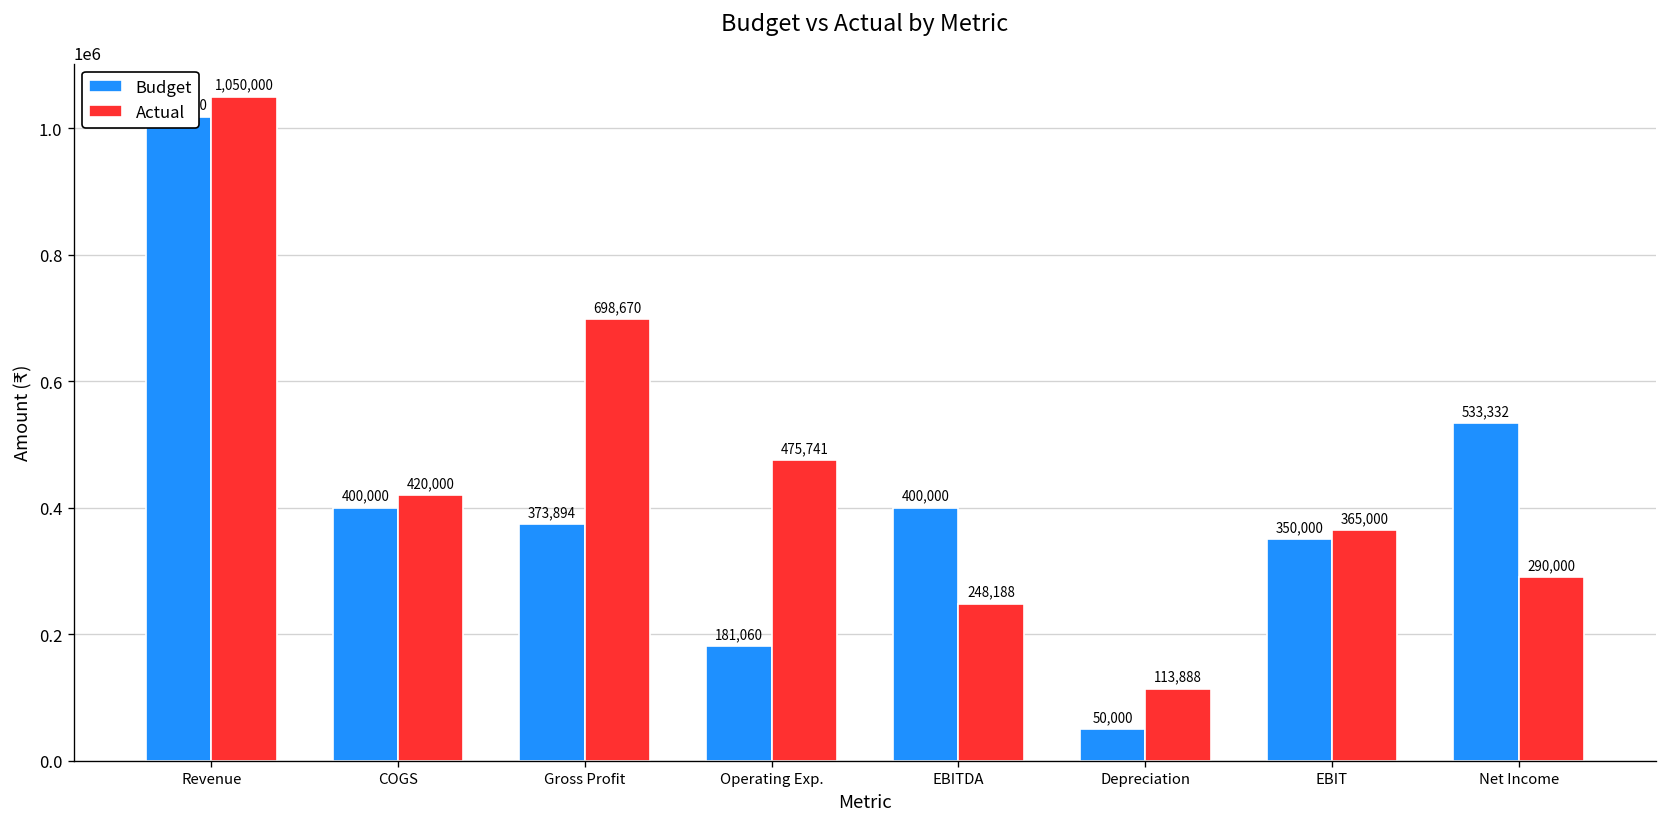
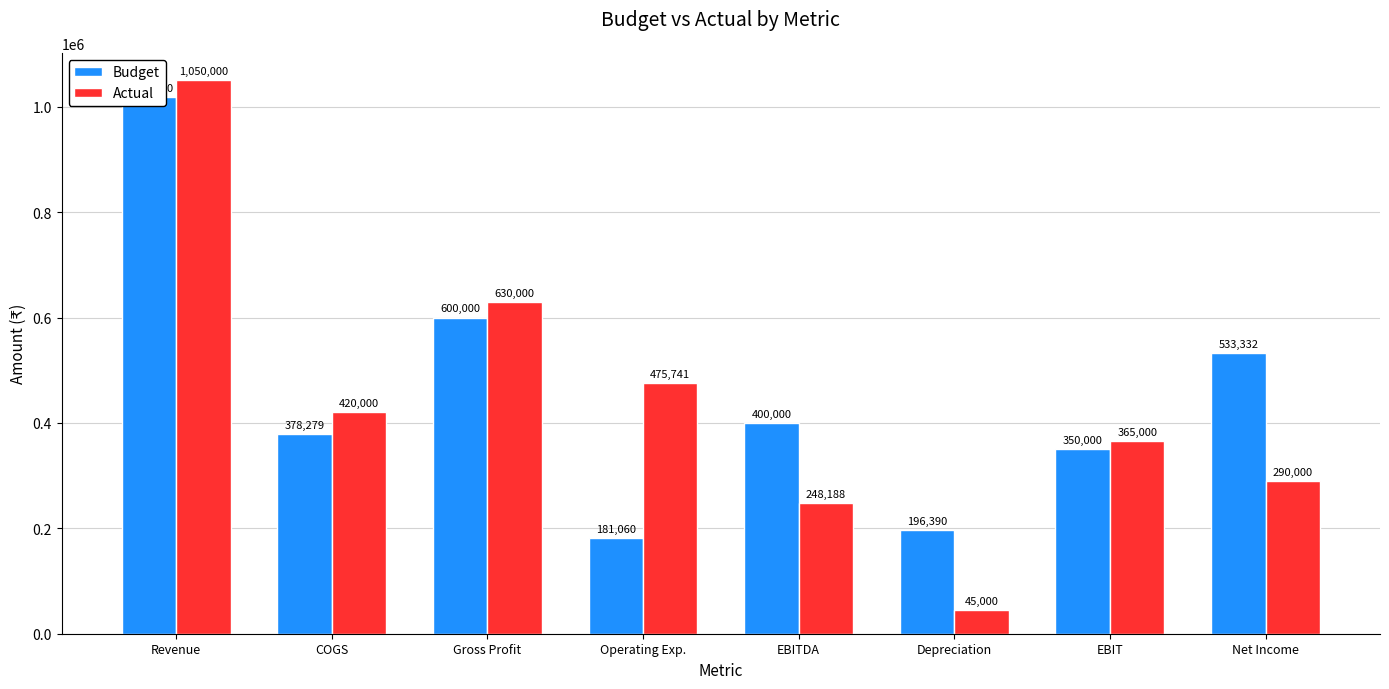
  {
    "Budget": {
-     "COGS": "400,000",
-     "Gross Profit": "373,894",
+     "COGS": "378,279",
+     "Gross Profit": "600,000",
      "Operating Exp.": "181,060",
      "EBITDA": "400,000",
-     "Depreciation": "50,000",
+     "Depreciation": "196,390",
      "EBIT": "350,000",
      "Net Income": "533,332"
    },
    "Actual": {
      "Revenue": "1,050,000",
      "COGS": "420,000",
-     "Gross Profit": "698,670",
+     "Gross Profit": "630,000",
      "Operating Exp.": "475,741",
      "EBITDA": "248,188",
-     "Depreciation": "113,888",
+     "Depreciation": "45,000",
      "EBIT": "365,000",
      "Net Income": "290,000"
    }
  }
